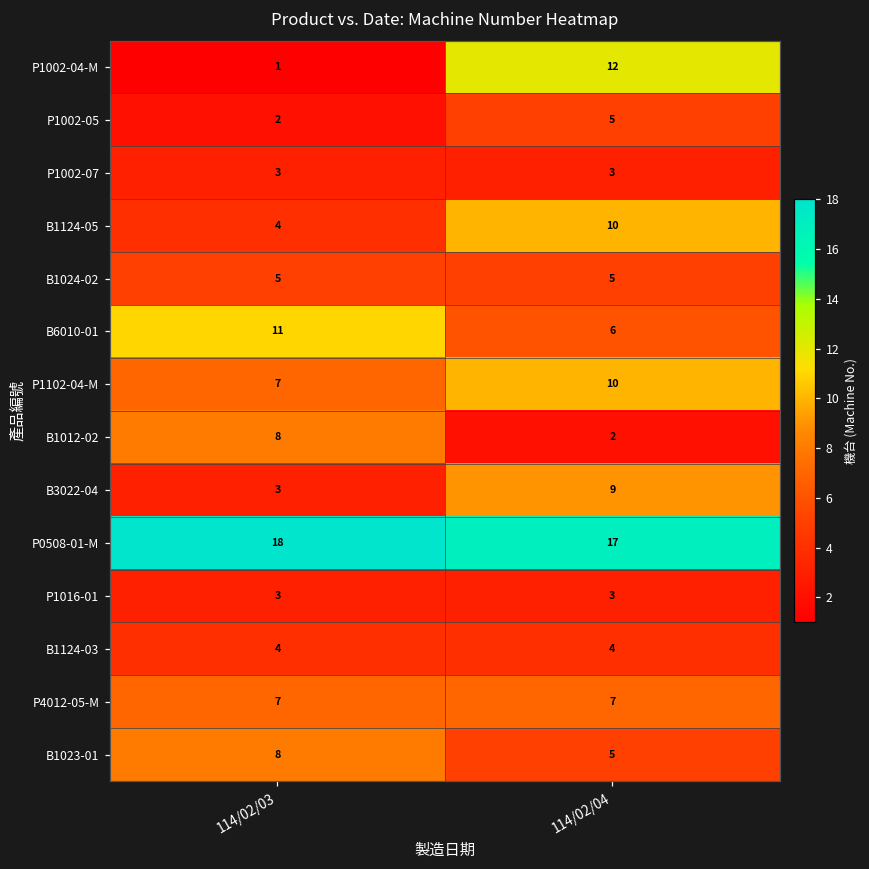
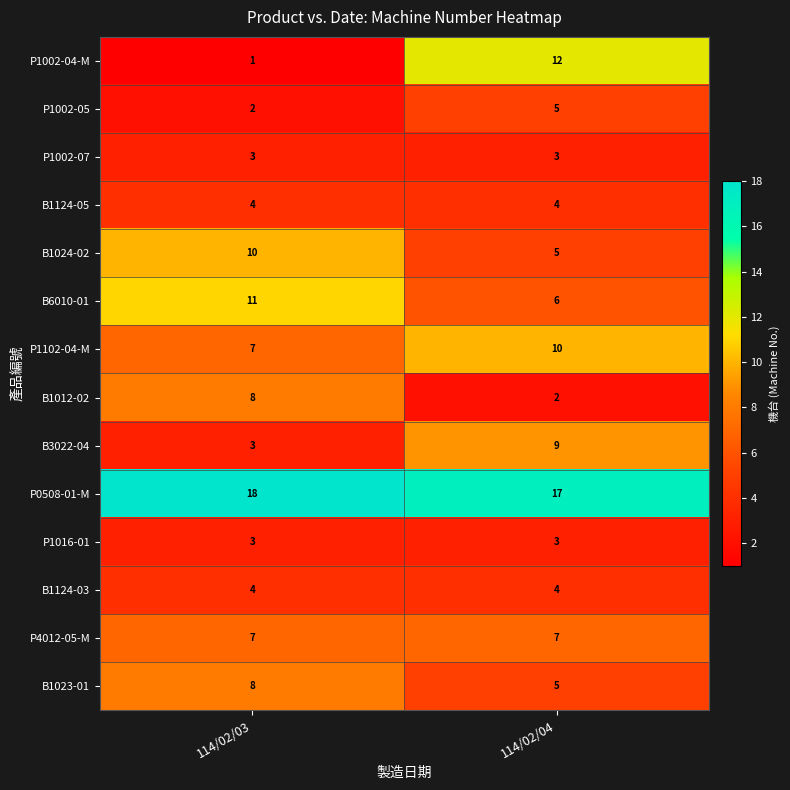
  {
    "P1002-04-M": {
      "114/02/03": 1,
      "114/02/04": 12
    },
    "P1002-05": {
      "114/02/03": 2,
      "114/02/04": 5
    },
    "P1002-07": {
      "114/02/03": 3,
      "114/02/04": 3
    },
    "B1124-05": {
      "114/02/03": 4,
-     "114/02/04": 10
+     "114/02/04": 4
    },
    "B1024-02": {
-     "114/02/03": 5,
+     "114/02/03": 10,
      "114/02/04": 5
    },
    "B6010-01": {
      "114/02/03": 11,
      "114/02/04": 6
    },
    "P1102-04-M": {
      "114/02/03": 7,
      "114/02/04": 10
    },
    "B1012-02": {
      "114/02/03": 8,
      "114/02/04": 2
    },
    "B3022-04": {
      "114/02/03": 3,
      "114/02/04": 9
    },
    "P0508-01-M": {
      "114/02/03": 18,
      "114/02/04": 17
    },
    "P1016-01": {
      "114/02/03": 3,
      "114/02/04": 3
    },
    "B1124-03": {
      "114/02/03": 4,
      "114/02/04": 4
    },
    "P4012-05-M": {
      "114/02/03": 7,
      "114/02/04": 7
    },
    "B1023-01": {
      "114/02/03": 8,
      "114/02/04": 5
    }
  }
